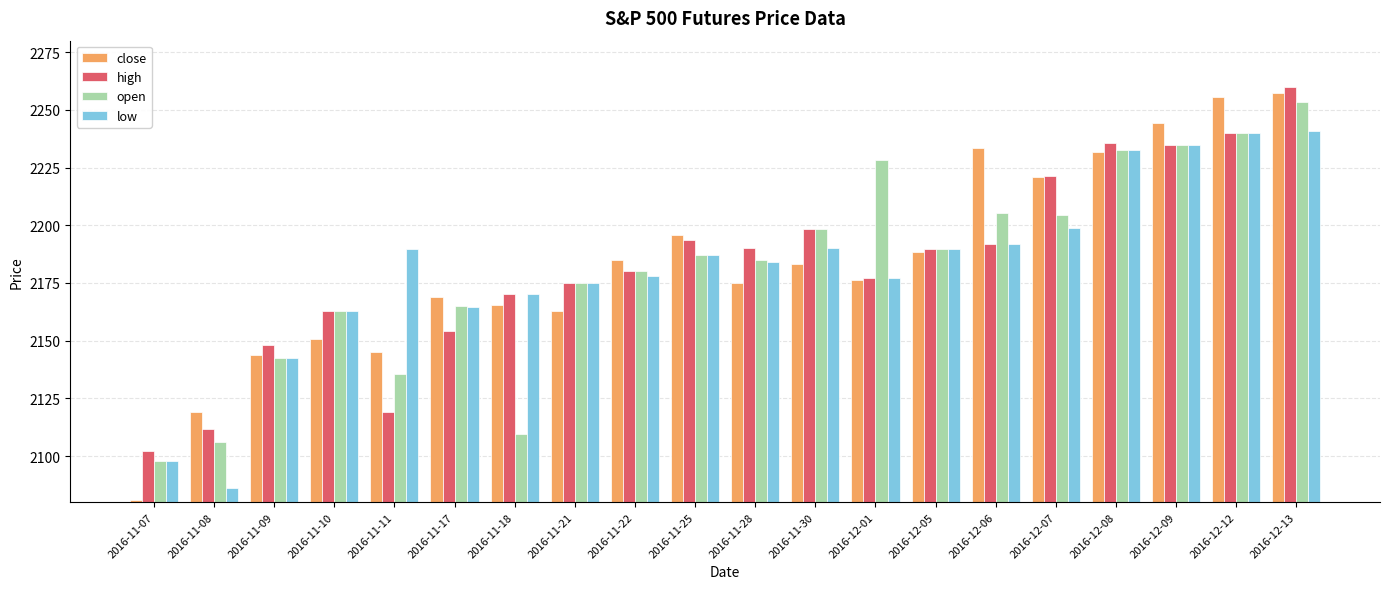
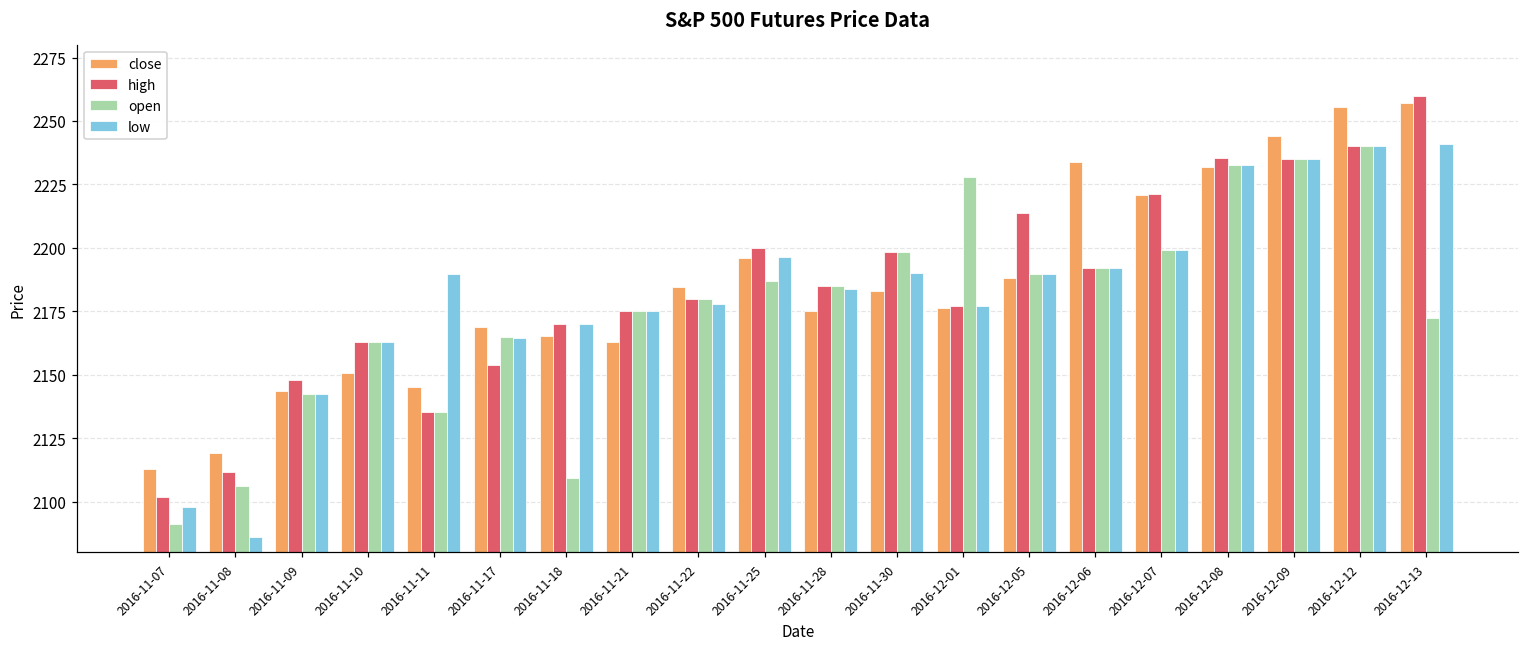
  {
    "close": {
-     "2016-11-07": 2081,
+     "2016-11-07": 2113,
      "2016-11-08": 2119,
      "2016-11-09": 2144,
      "2016-11-10": 2151,
      "2016-11-11": 2145,
      "2016-11-17": 2169,
      "2016-11-18": 2165,
      "2016-11-21": 2163,
      "2016-11-22": 2185,
      "2016-11-25": 2196,
      "2016-11-28": 2175,
      "2016-11-30": 2183,
      "2016-12-01": 2176,
      "2016-12-05": 2188,
      "2016-12-06": 2234,
      "2016-12-07": 2221,
      "2016-12-08": 2232,
      "2016-12-09": 2244,
      "2016-12-12": 2256,
      "2016-12-13": 2257
    },
    "high": {
      "2016-11-07": 2102,
      "2016-11-08": 2112,
      "2016-11-09": 2148,
      "2016-11-10": 2163,
-     "2016-11-11": 2119,
+     "2016-11-11": 2136,
      "2016-11-17": 2154,
      "2016-11-18": 2170,
      "2016-11-21": 2175,
      "2016-11-22": 2180,
-     "2016-11-25": 2194,
-     "2016-11-28": 2190,
+     "2016-11-25": 2200,
+     "2016-11-28": 2185,
      "2016-11-30": 2198,
      "2016-12-01": 2177,
-     "2016-12-05": 2190,
+     "2016-12-05": 2214,
      "2016-12-06": 2192,
      "2016-12-07": 2221,
      "2016-12-08": 2236,
      "2016-12-09": 2235,
      "2016-12-12": 2240,
      "2016-12-13": 2260
    },
    "open": {
-     "2016-11-07": 2098,
+     "2016-11-07": 2091,
      "2016-11-08": 2106,
      "2016-11-09": 2143,
      "2016-11-10": 2163,
      "2016-11-11": 2136,
      "2016-11-17": 2165,
      "2016-11-18": 2110,
      "2016-11-21": 2175,
      "2016-11-22": 2180,
      "2016-11-25": 2187,
      "2016-11-28": 2185,
      "2016-11-30": 2198,
      "2016-12-01": 2228,
      "2016-12-05": 2190,
-     "2016-12-06": 2205,
-     "2016-12-07": 2204,
+     "2016-12-06": 2192,
+     "2016-12-07": 2199,
      "2016-12-08": 2233,
      "2016-12-09": 2235,
      "2016-12-12": 2240,
-     "2016-12-13": 2253
+     "2016-12-13": 2172
    },
    "low": {
      "2016-11-07": 2098,
      "2016-11-08": 2086,
      "2016-11-09": 2143,
      "2016-11-10": 2163,
      "2016-11-11": 2190,
      "2016-11-17": 2165,
      "2016-11-18": 2170,
      "2016-11-21": 2175,
      "2016-11-22": 2178,
-     "2016-11-25": 2187,
+     "2016-11-25": 2197,
      "2016-11-28": 2184,
      "2016-11-30": 2190,
      "2016-12-01": 2177,
      "2016-12-05": 2190,
      "2016-12-06": 2192,
      "2016-12-07": 2199,
      "2016-12-08": 2233,
      "2016-12-09": 2235,
      "2016-12-12": 2240,
      "2016-12-13": 2241
    }
  }
